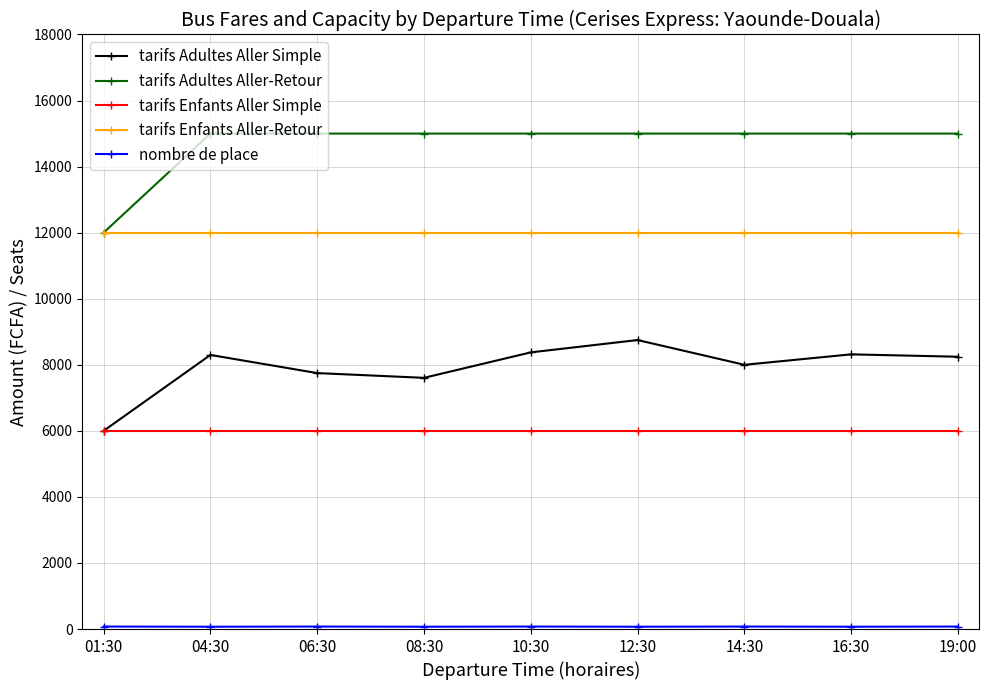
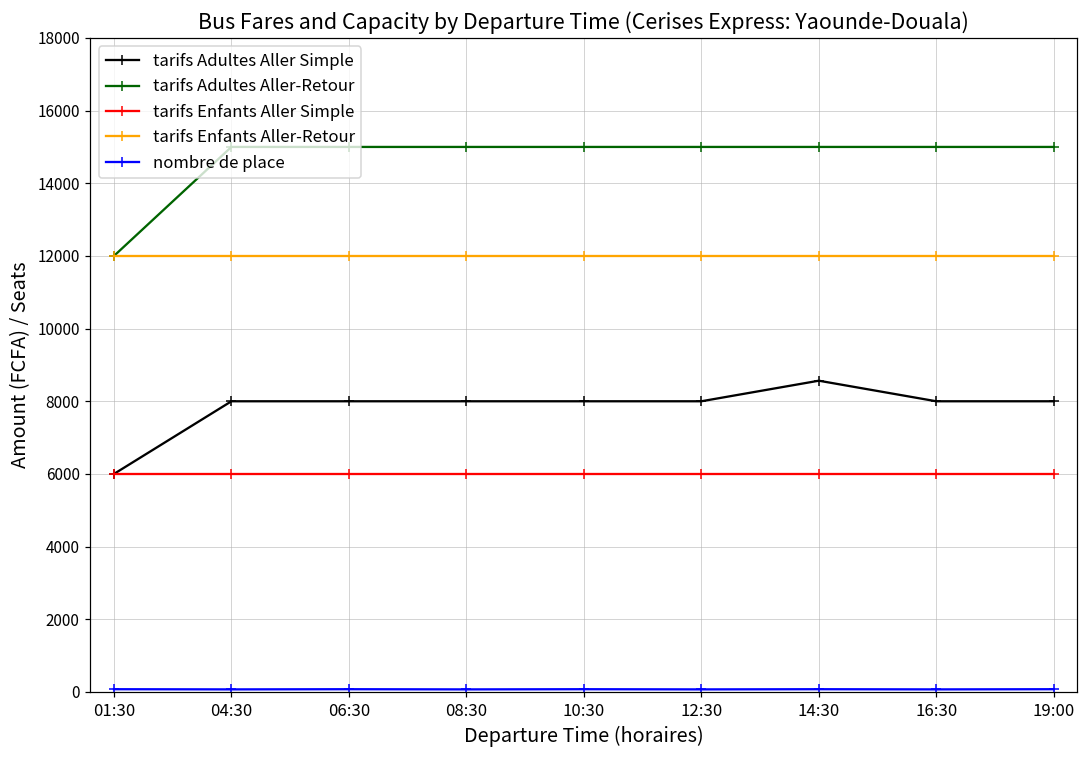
  {
    "tarifs Adultes Aller Simple": {
-     "04:30": 8300,
-     "06:30": 7700,
-     "08:30": 7600,
-     "10:30": 8400,
-     "12:30": 8700,
-     "14:30": 8000,
-     "16:30": 8300,
-     "19:00": 8200
+     "04:30": 8000,
+     "06:30": 8000,
+     "08:30": 8000,
+     "10:30": 8000,
+     "12:30": 8000,
+     "14:30": 8600,
+     "16:30": 8000,
+     "19:00": 8000
    },
    "tarifs Adultes Aller-Retour": {
      "08:30": 15000,
      "10:30": 15000,
      "12:30": 15000,
      "14:30": 15000,
      "16:30": 15000,
      "19:00": 15000
    },
    "tarifs Enfants Aller Simple": {
      "04:30": 6000,
      "06:30": 6000,
      "08:30": 6000,
      "10:30": 6000,
      "12:30": 6000,
      "14:30": 6000,
      "16:30": 6000,
      "19:00": 6000
    },
    "tarifs Enfants Aller-Retour": {
      "04:30": 12000,
      "06:30": 12000,
      "08:30": 12000,
      "10:30": 12000,
      "12:30": 12000,
      "14:30": 12000,
      "16:30": 12000,
      "19:00": 12000
    },
    "nombre de place": {
      "01:30": 100,
      "04:30": 100,
      "06:30": 100,
      "08:30": 100,
      "10:30": 100,
      "12:30": 100,
      "14:30": 100,
      "16:30": 100,
      "19:00": 100
    }
  }
